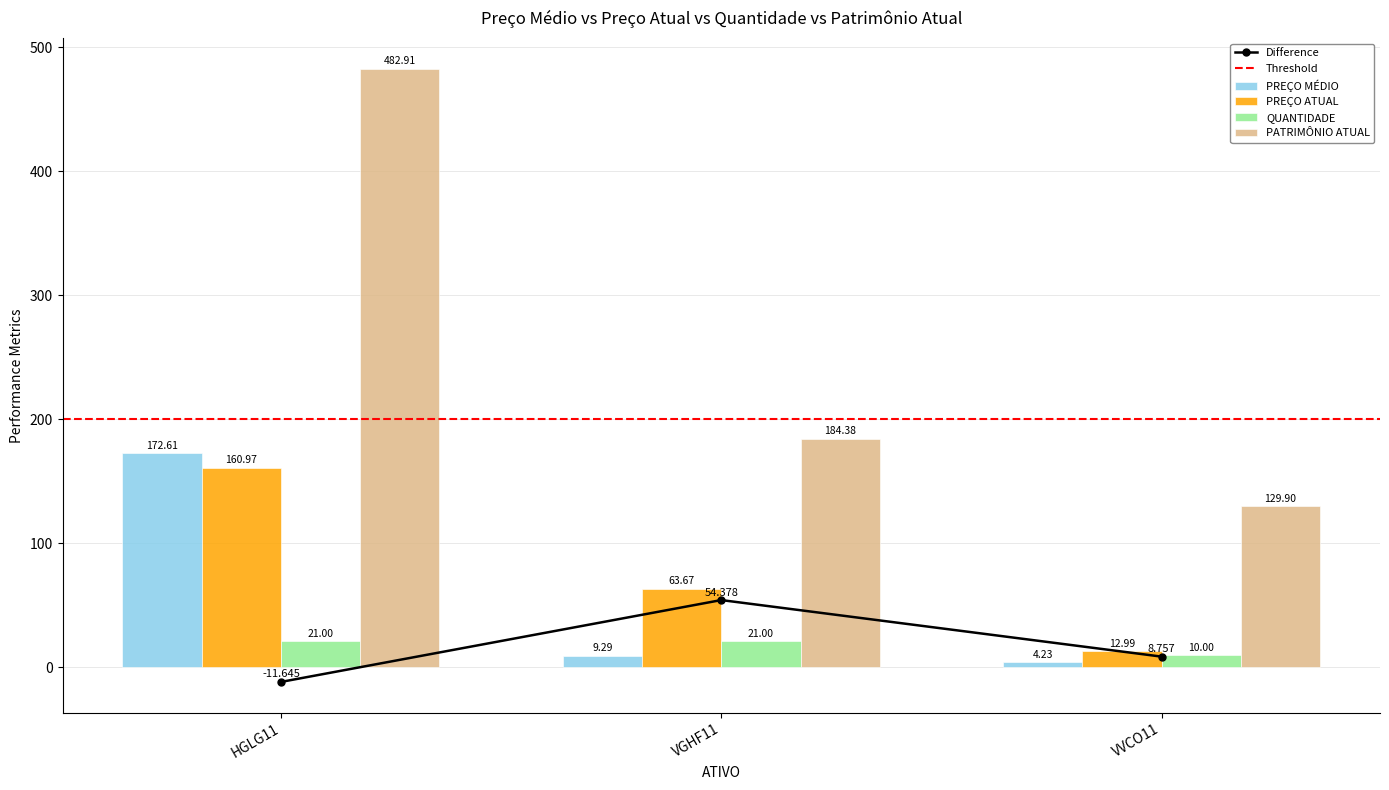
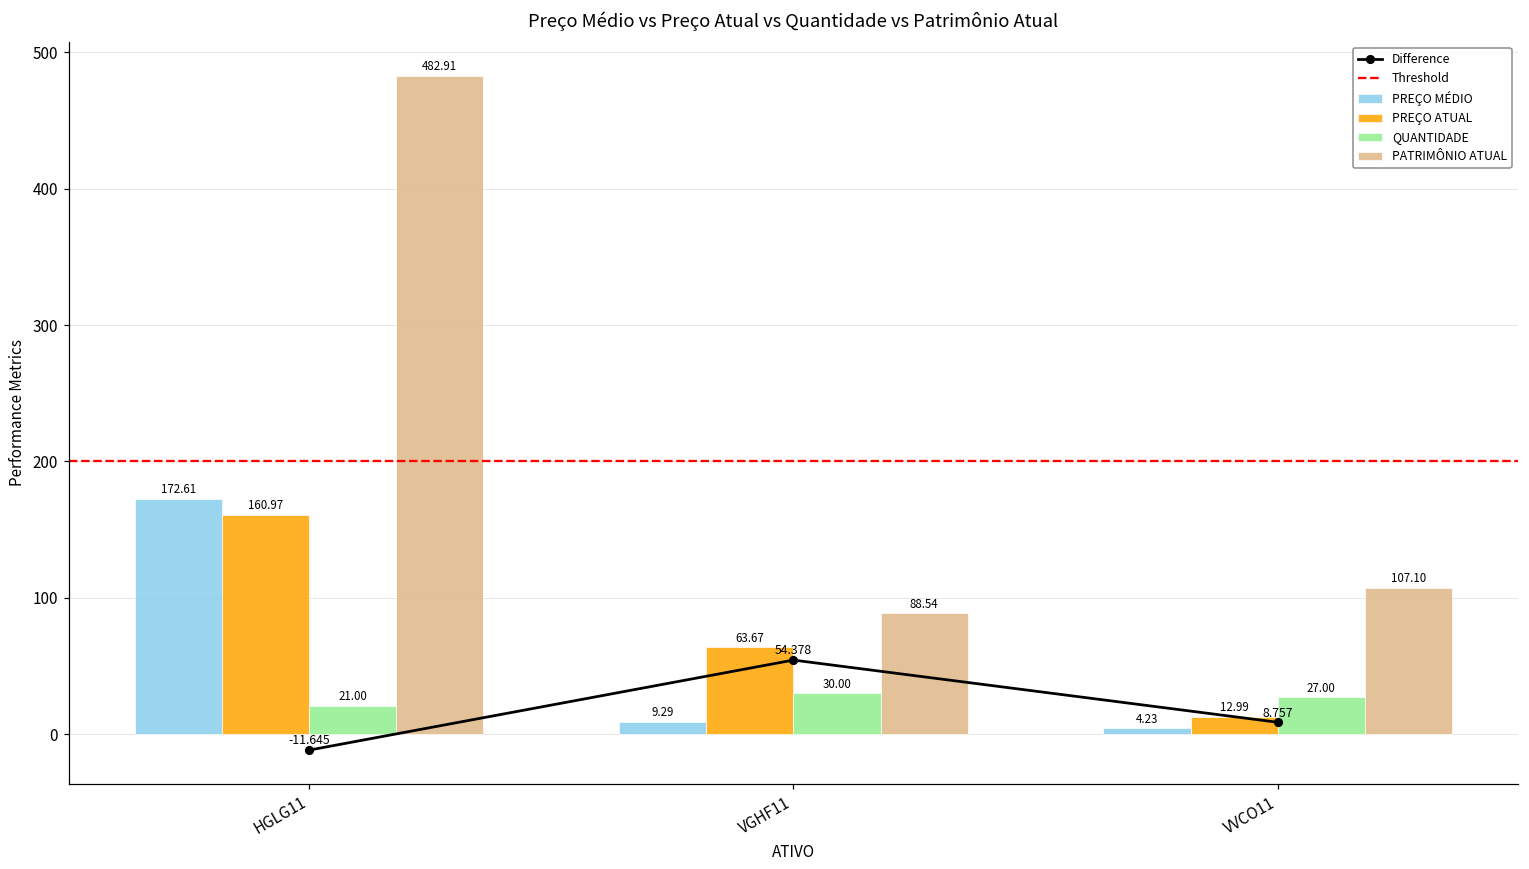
  {
    "PREÇO MÉDIO": {
      "HGLG11": 172.61,
      "VGHF11": 9.29,
      "VVCO11": 4.23
    },
    "Difference": {
      "HGLG11": -11.645,
      "VGHF11": 54.378,
      "VVCO11": 8.757
    },
    "PREÇO ATUAL": {
      "HGLG11": 160.97,
      "VGHF11": 63.67,
      "VVCO11": 12.99
    },
    "QUANTIDADE": {
      "HGLG11": 21.00,
-     "VGHF11": 21.00,
-     "VVCO11": 10.00
+     "VGHF11": 30.00,
+     "VVCO11": 27.00
    },
    "PATRIMÔNIO ATUAL": {
      "HGLG11": 482.91,
-     "VGHF11": 184.38,
-     "VVCO11": 129.90
+     "VGHF11": 88.54,
+     "VVCO11": 107.10
    }
  }
